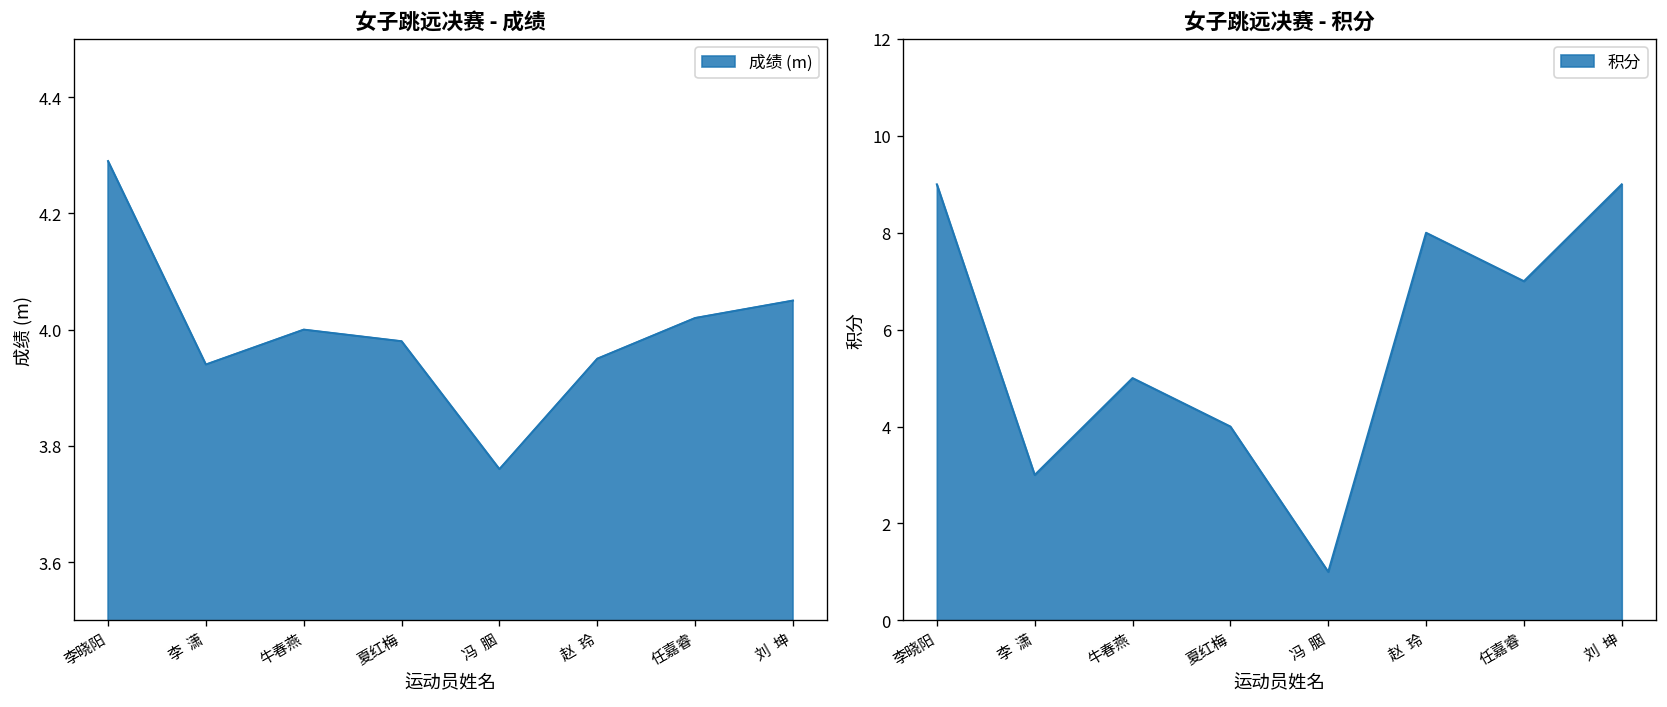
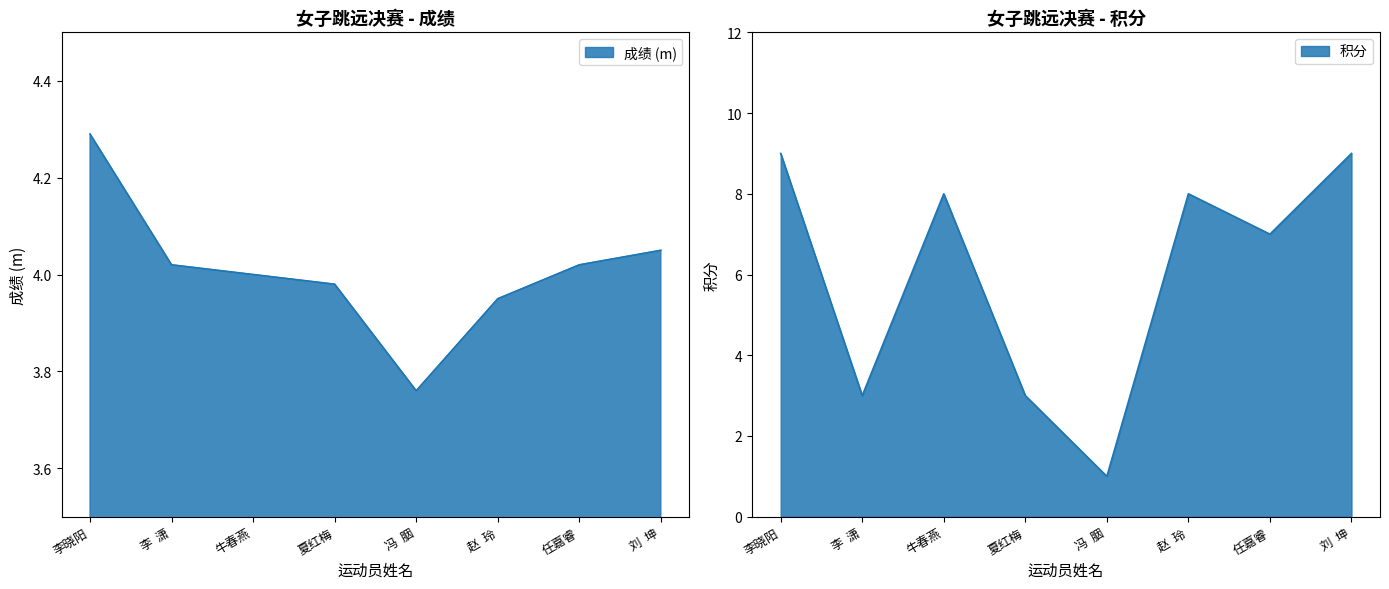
  {
    "女子跳远决赛 - 成绩": {
      "李晓阳": 4.29,
-     "李 潇": 3.94,
+     "李 潇": 4.02,
      "牛春燕": 4.00,
      "夏红梅": 3.98,
      "冯 胭": 3.76,
      "赵 玲": 3.95,
      "任嘉睿": 4.02,
      "刘 坤": 4.05
    },
    "女子跳远决赛 - 积分": {
      "李晓阳": 9,
      "李 潇": 3,
-     "牛春燕": 5,
-     "夏红梅": 4,
+     "牛春燕": 8,
+     "夏红梅": 3,
      "冯 胭": 1,
      "赵 玲": 8,
      "任嘉睿": 7,
      "刘 坤": 9
    }
  }
